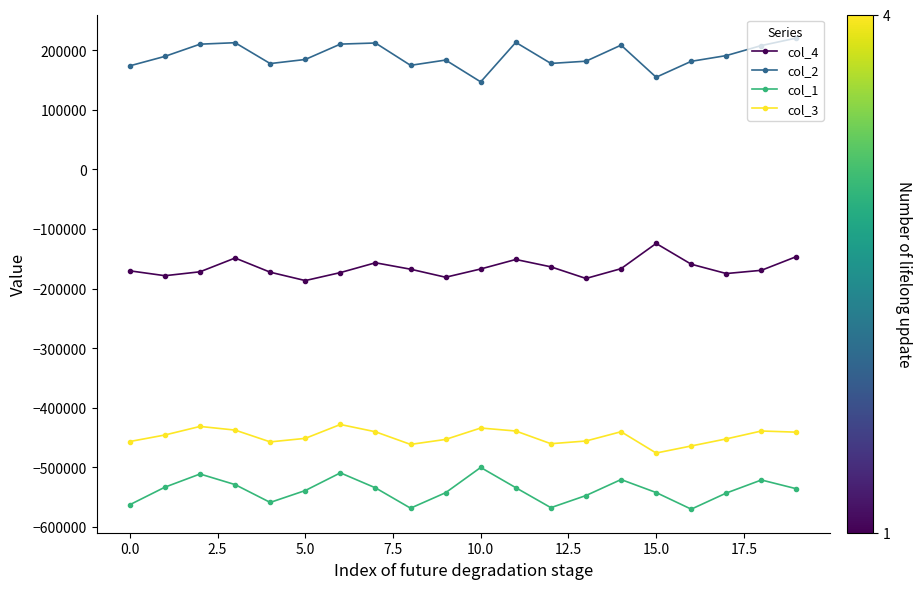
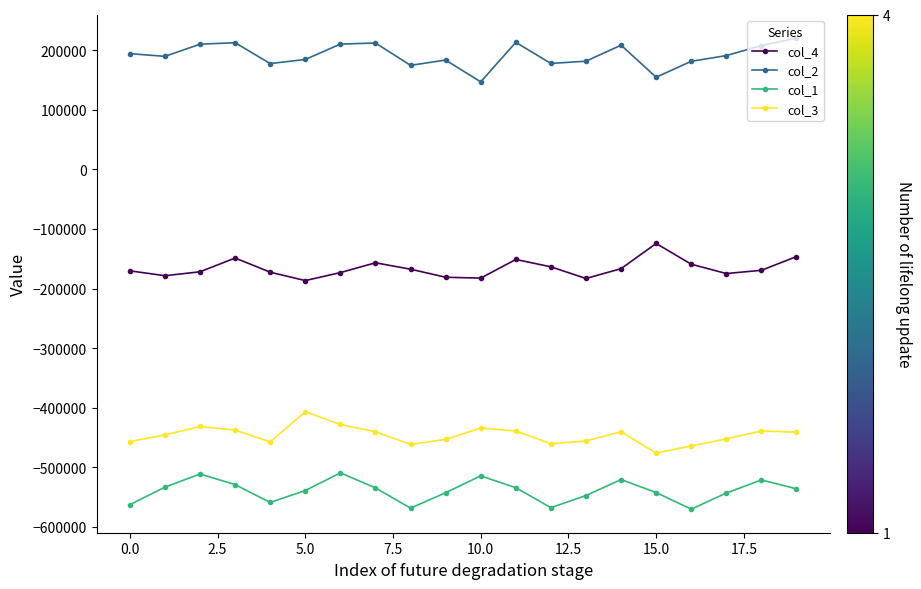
  {
    "col_4": {
      "0.0": -170000,
      "5.0": -190000,
-     "10.0": -170000,
+     "10.0": -180000,
      "15.0": -120000
    },
    "col_2": {
-     "0.0": 170000,
+     "0.0": 190000,
      "5.0": 180000,
      "10.0": 150000,
      "15.0": 150000
    },
    "col_1": {
      "0.0": -560000,
      "5.0": -540000,
-     "10.0": -500000,
+     "10.0": -510000,
      "15.0": -540000
    },
    "col_3": {
      "0.0": -460000,
-     "5.0": -450000,
+     "5.0": -410000,
      "10.0": -430000,
      "15.0": -480000
    }
  }
